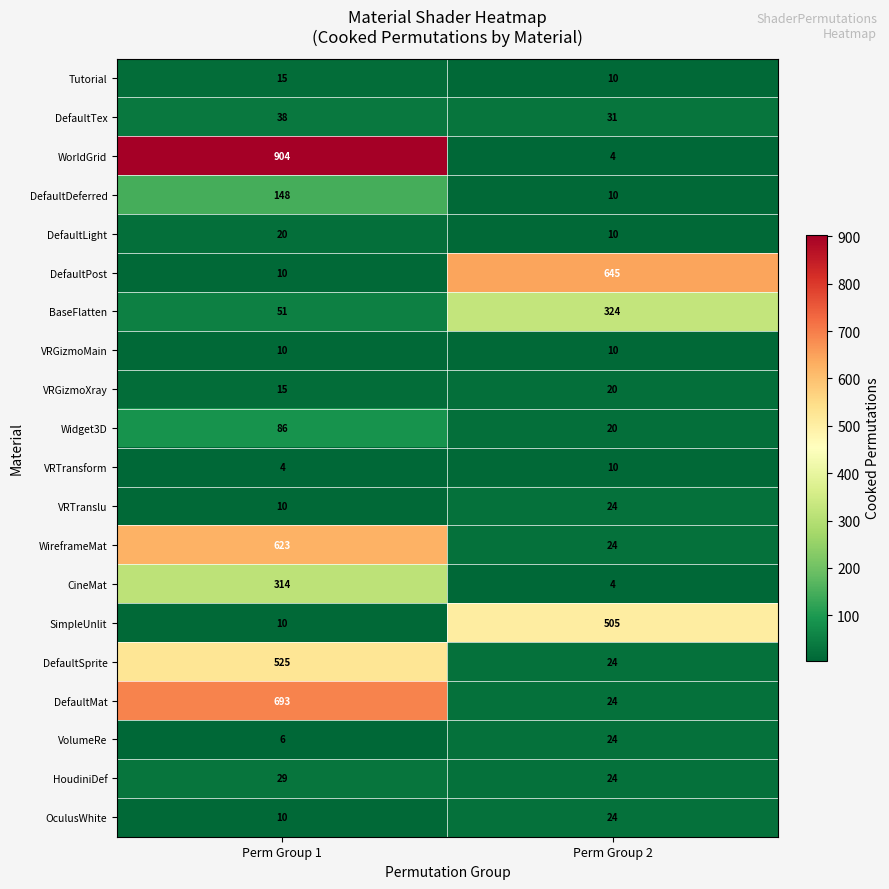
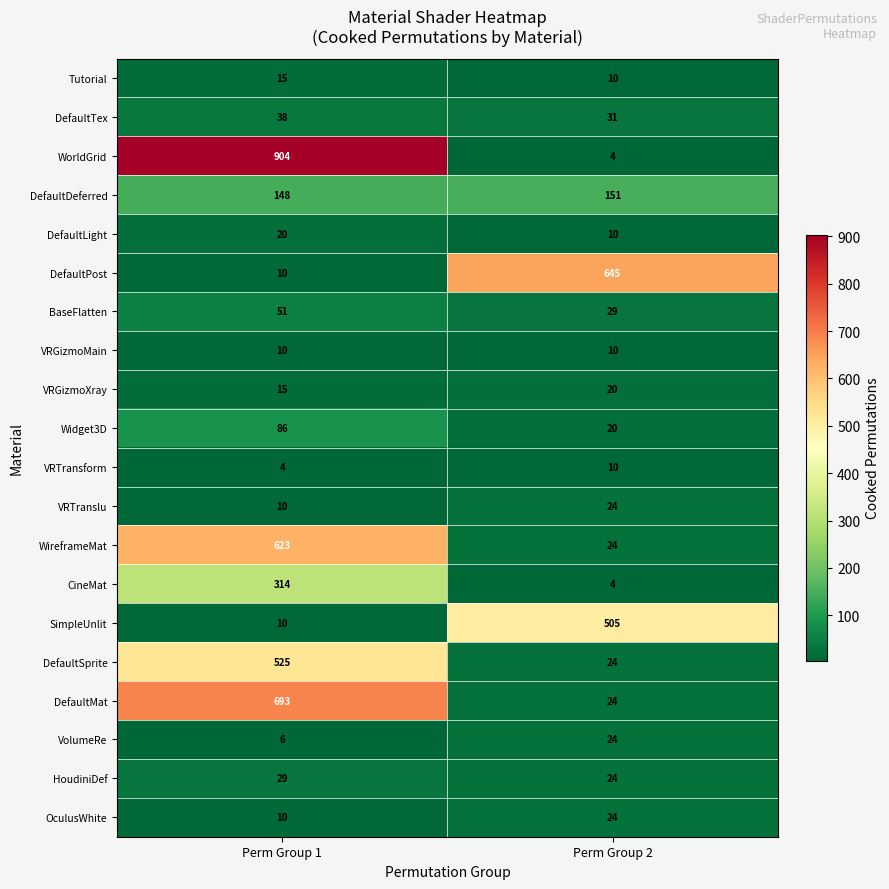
  {
    "Tutorial": {
      "Perm Group 1": 15,
      "Perm Group 2": 10
    },
    "DefaultTex": {
      "Perm Group 1": 38,
      "Perm Group 2": 31
    },
    "WorldGrid": {
      "Perm Group 1": 904,
      "Perm Group 2": 4
    },
    "DefaultDeferred": {
      "Perm Group 1": 148,
-     "Perm Group 2": 10
+     "Perm Group 2": 151
    },
    "DefaultLight": {
      "Perm Group 1": 20,
      "Perm Group 2": 10
    },
    "DefaultPost": {
      "Perm Group 1": 10,
      "Perm Group 2": 645
    },
    "BaseFlatten": {
      "Perm Group 1": 51,
-     "Perm Group 2": 324
+     "Perm Group 2": 29
    },
    "VRGizmoMain": {
      "Perm Group 1": 10,
      "Perm Group 2": 10
    },
    "VRGizmoXray": {
      "Perm Group 1": 15,
      "Perm Group 2": 20
    },
    "Widget3D": {
      "Perm Group 1": 86,
      "Perm Group 2": 20
    },
    "VRTransform": {
      "Perm Group 1": 4,
      "Perm Group 2": 10
    },
    "VRTranslu": {
      "Perm Group 1": 10,
      "Perm Group 2": 24
    },
    "WireframeMat": {
      "Perm Group 1": 623,
      "Perm Group 2": 24
    },
    "CineMat": {
      "Perm Group 1": 314,
      "Perm Group 2": 4
    },
    "SimpleUnlit": {
      "Perm Group 1": 10,
      "Perm Group 2": 505
    },
    "DefaultSprite": {
      "Perm Group 1": 525,
      "Perm Group 2": 24
    },
    "DefaultMat": {
      "Perm Group 1": 693,
      "Perm Group 2": 24
    },
    "VolumeRe": {
      "Perm Group 1": 6,
      "Perm Group 2": 24
    },
    "HoudiniDef": {
      "Perm Group 1": 29,
      "Perm Group 2": 24
    },
    "OculusWhite": {
      "Perm Group 1": 10,
      "Perm Group 2": 24
    }
  }
